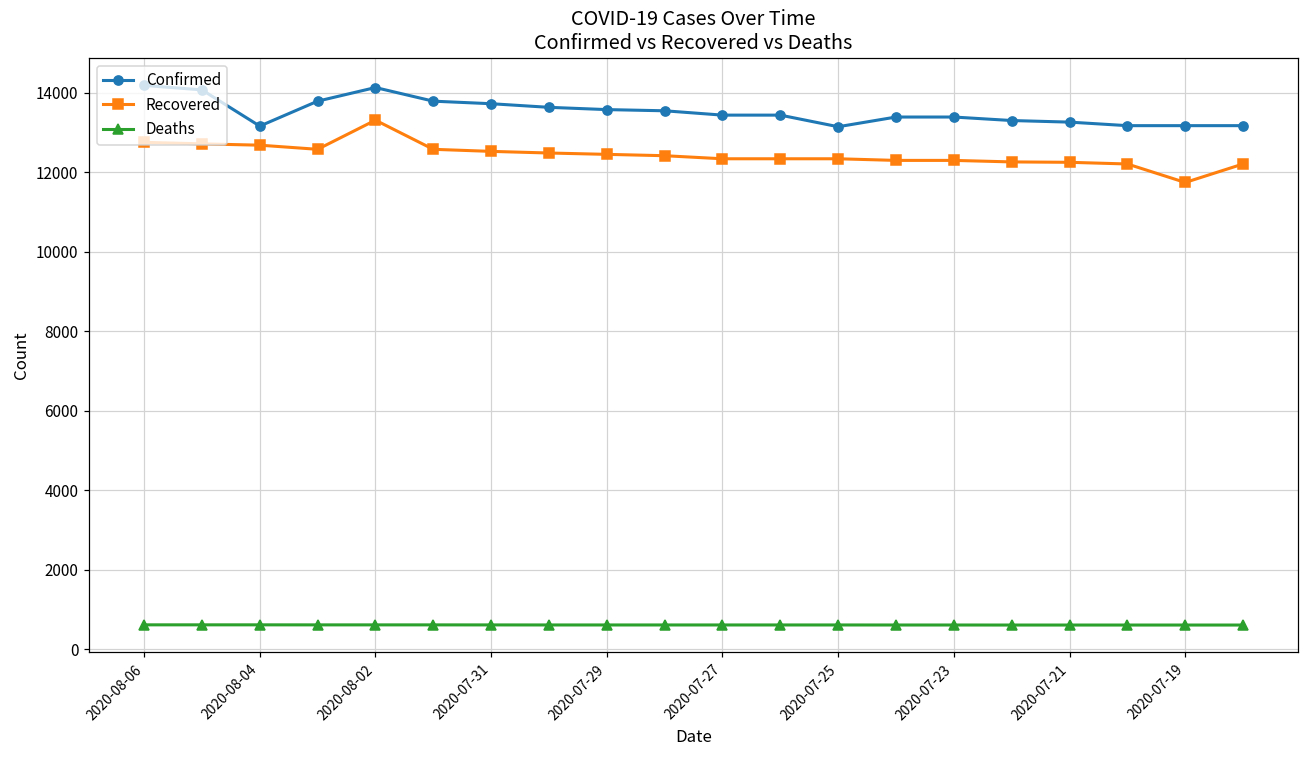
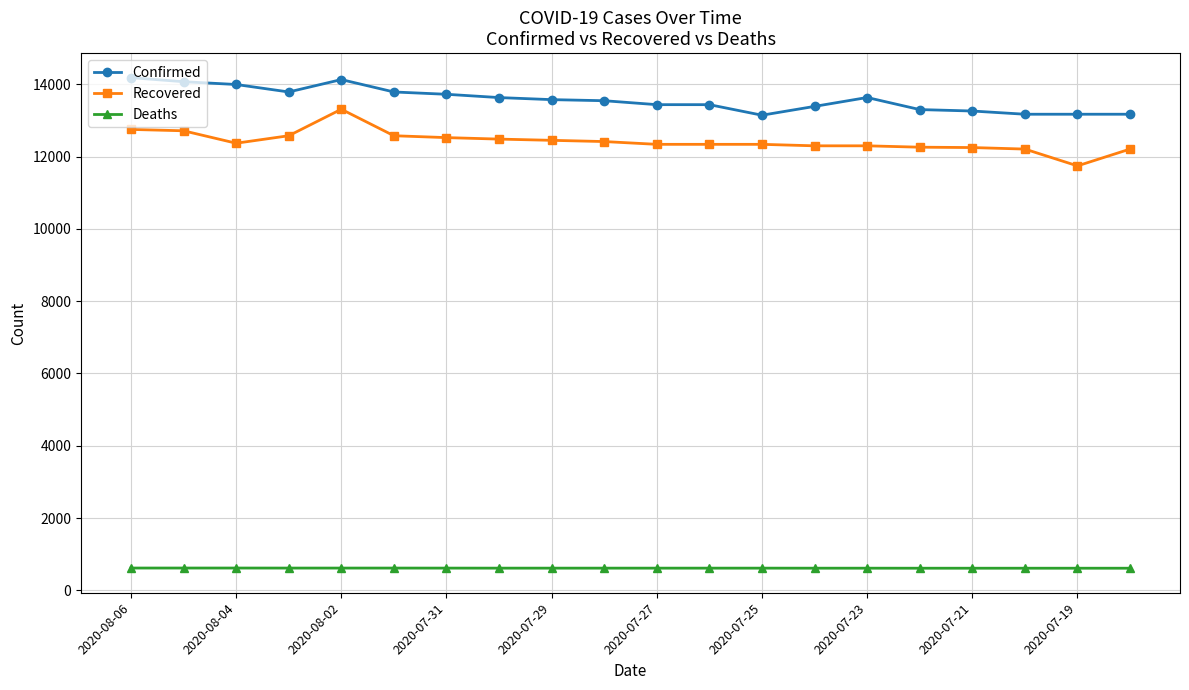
  {
    "Confirmed": {
-     "2020-08-04": 13200,
+     "2020-08-04": 14000,
      "2020-08-02": 14100,
      "2020-07-31": 13700,
      "2020-07-29": 13600,
      "2020-07-27": 13400,
      "2020-07-25": 13100,
-     "2020-07-23": 13400,
+     "2020-07-23": 13600,
      "2020-07-21": 13300,
      "2020-07-19": 13200
    },
    "Recovered": {
      "2020-08-06": 12800,
-     "2020-08-04": 12700,
+     "2020-08-04": 12400,
      "2020-08-02": 13300,
      "2020-07-31": 12500,
      "2020-07-29": 12500,
      "2020-07-27": 12300,
      "2020-07-25": 12300,
      "2020-07-23": 12300,
      "2020-07-21": 12300,
      "2020-07-19": 11700
    },
    "Deaths": {
      "2020-08-06": 600,
      "2020-08-04": 600,
      "2020-08-02": 600,
      "2020-07-31": 600,
      "2020-07-29": 600,
      "2020-07-27": 600,
      "2020-07-25": 600,
      "2020-07-23": 600,
      "2020-07-21": 600,
      "2020-07-19": 600
    }
  }
